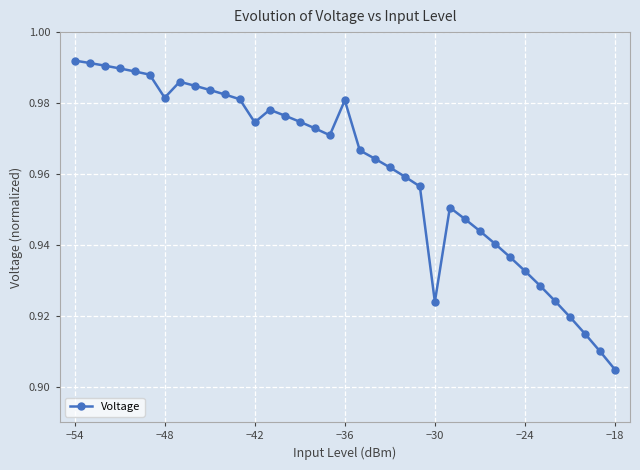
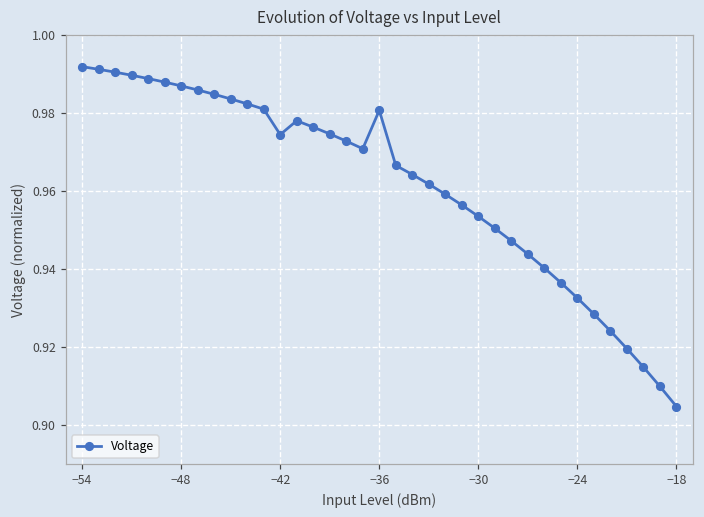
  {
    "−54": 0.992,
-   "−48": 0.981,
+   "−48": 0.987,
    "−42": 0.975,
    "−36": 0.981,
-   "−30": 0.924,
+   "−30": 0.954,
    "−24": 0.933,
    "−18": 0.905
  }
